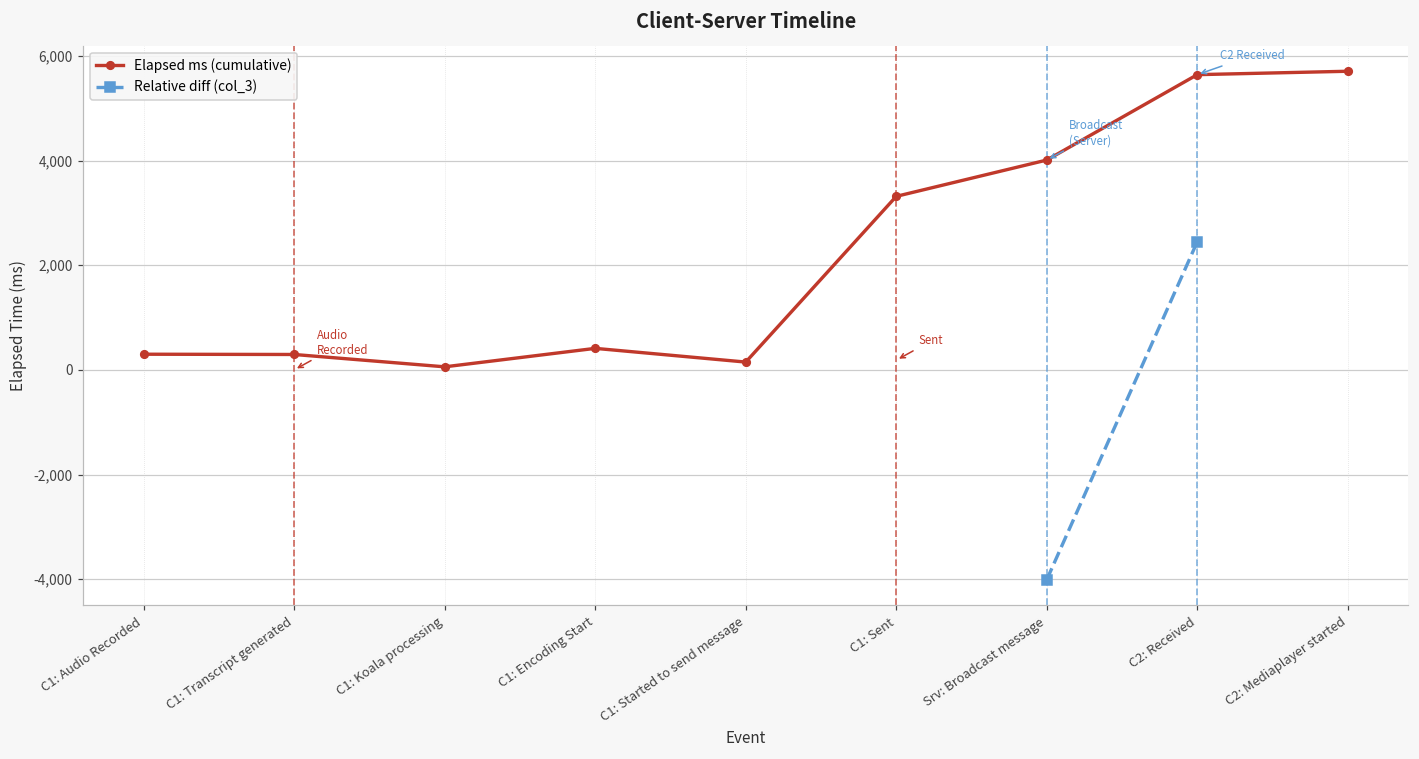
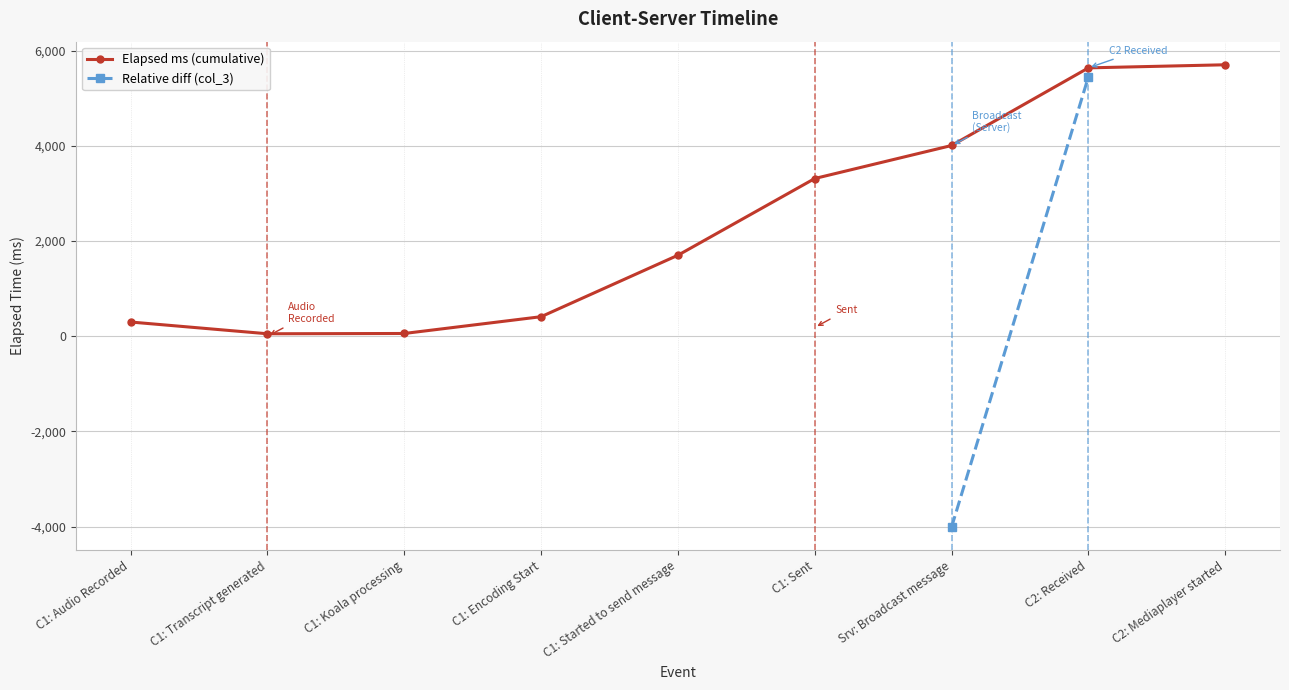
  {
    "Elapsed ms (cumulative)": {
      "C1: Audio Recorded": "300",
-     "C1: Transcript generated": "300",
+     "C1: Transcript generated": "100",
      "C1: Koala processing": "100",
      "C1: Encoding Start": "400",
-     "C1: Started to send message": "100",
+     "C1: Started to send message": "1,700",
      "C1: Sent": "3,300",
      "Srv: Broadcast message": "4,000",
      "C2: Received": "5,600",
      "C2: Mediaplayer started": "5,700"
    },
    "Relative diff (col_3)": {
      "Srv: Broadcast message": "-4,000",
-     "C2: Received": "2,400"
+     "C2: Received": "5,500"
    }
  }
